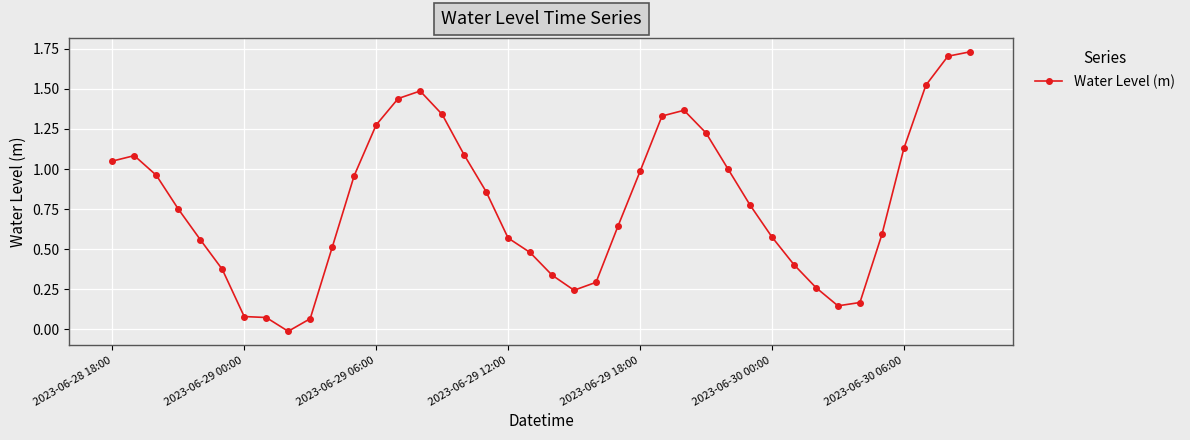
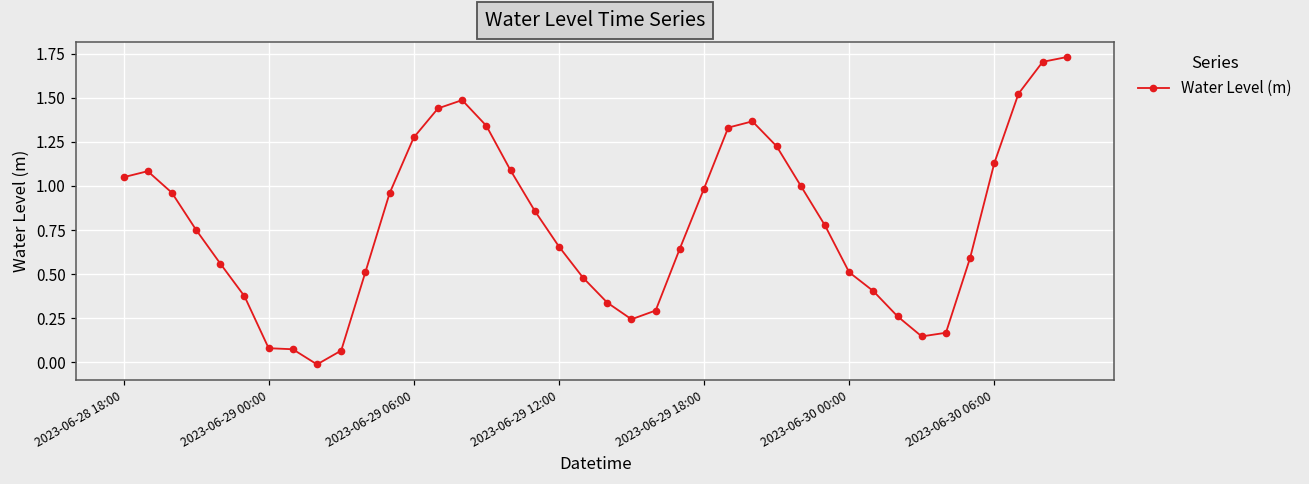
  {
    "2023-06-28 18:00": 1.05,
    "2023-06-29 00:00": 0.08,
    "2023-06-29 06:00": 1.27,
-   "2023-06-29 12:00": 0.57,
+   "2023-06-29 12:00": 0.66,
    "2023-06-29 18:00": 0.98,
-   "2023-06-30 00:00": 0.58,
+   "2023-06-30 00:00": 0.51,
    "2023-06-30 06:00": 1.13
  }
